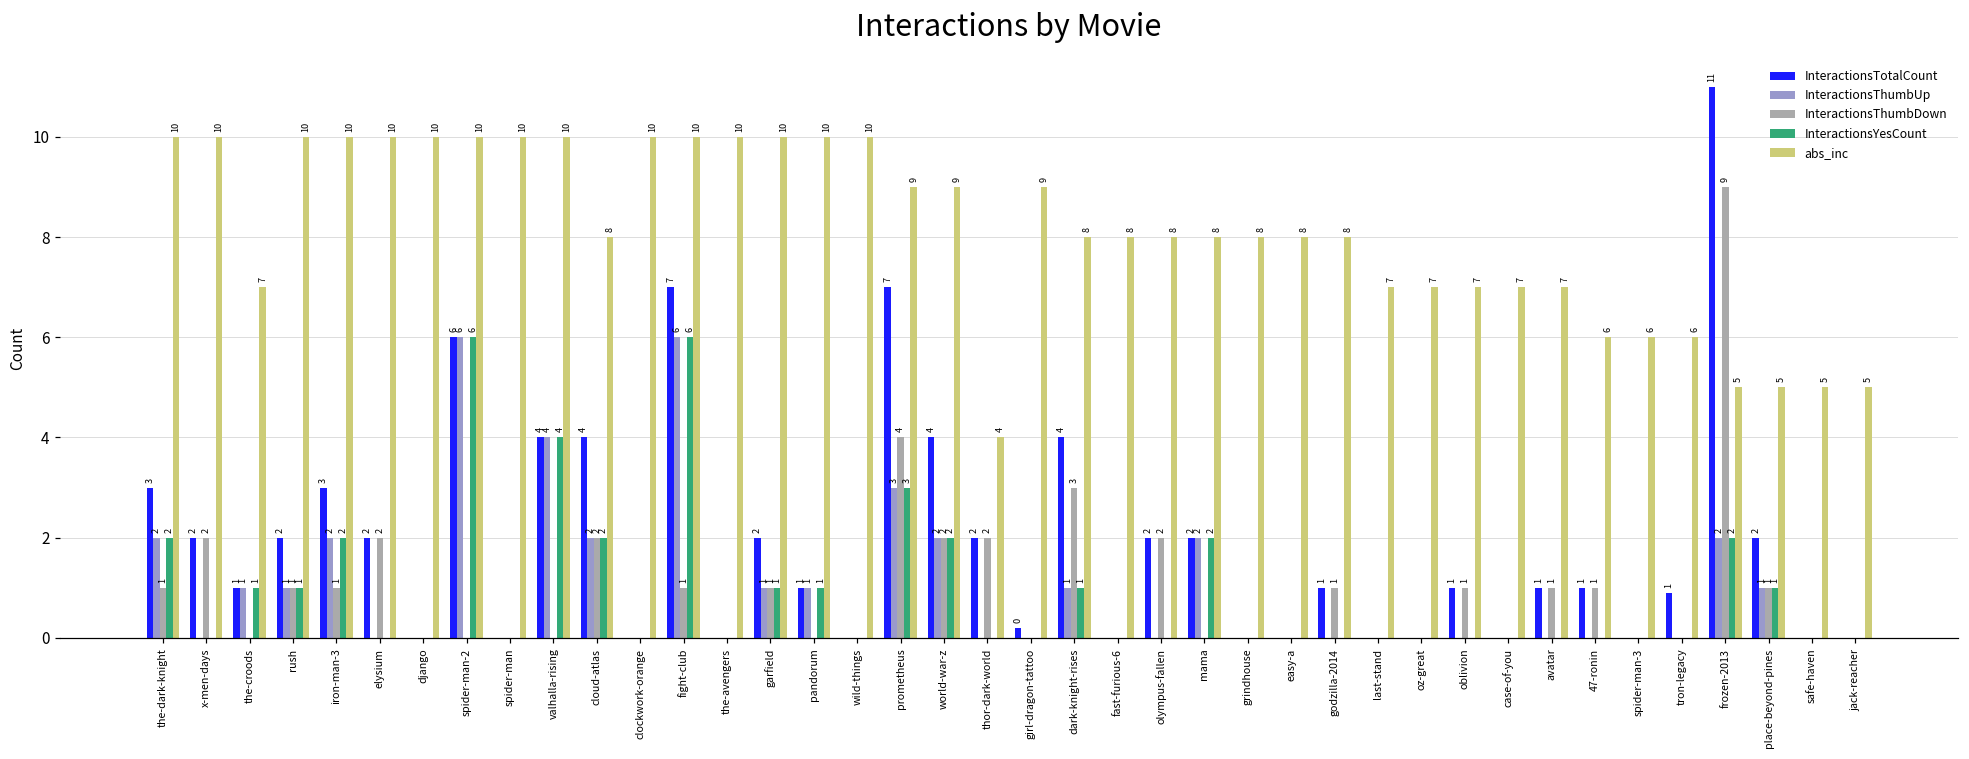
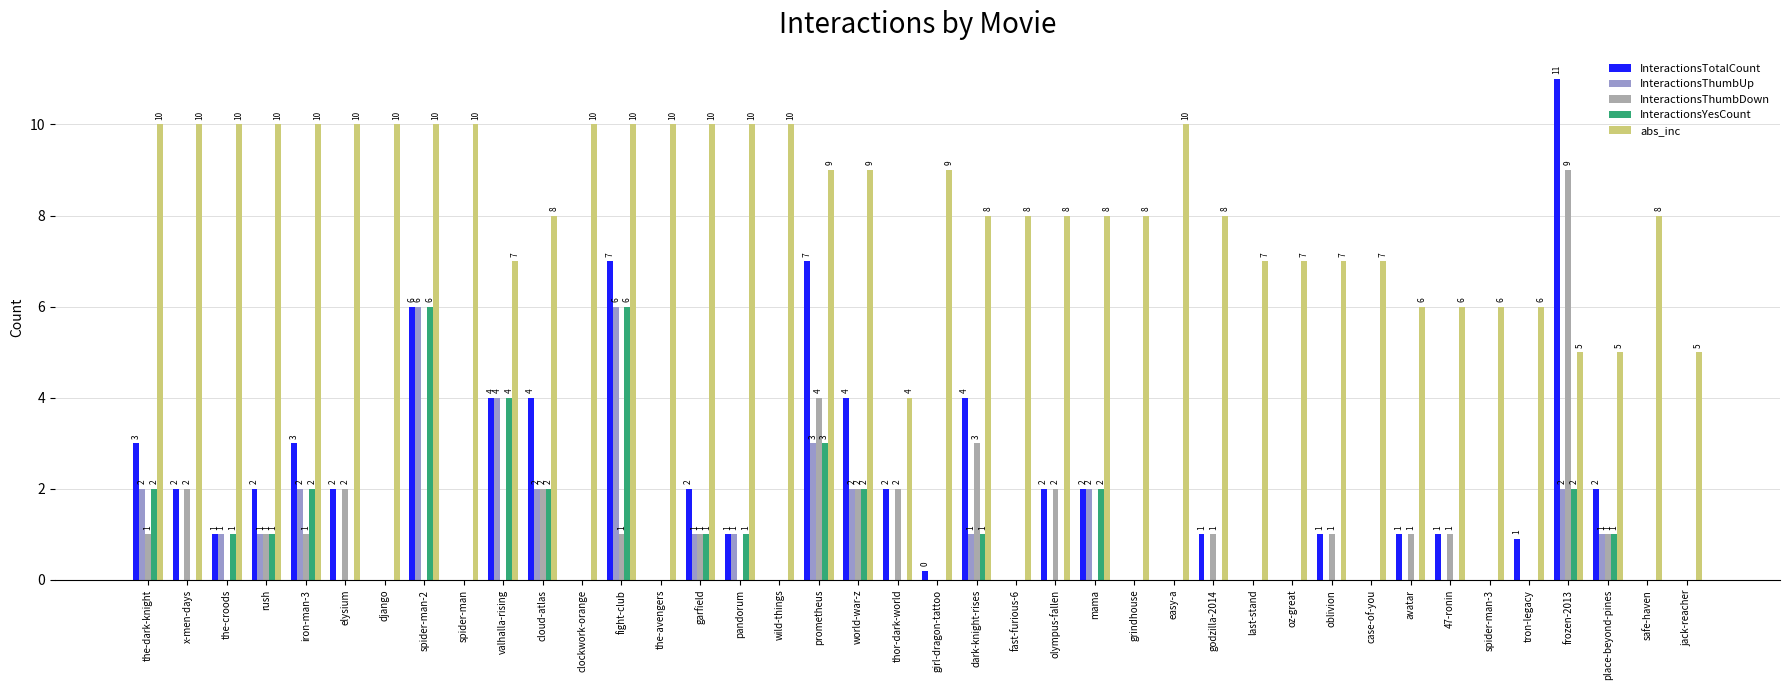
  {
    "InteractionsTotalCount": {
      "the-dark-knight": 3,
      "x-men-days": 2,
      "rush": 2,
      "iron-man-3": 3,
      "elysium": 2,
      "cloud-atlas": 4,
      "fight-club": 7,
      "garfield": 2,
      "prometheus": 7,
      "world-war-z": 4,
      "thor-dark-world": 2,
      "girl-dragon-tattoo": 0,
      "dark-knight-rises": 4,
      "olympus-fallen": 2,
      "godzilla-2014": 1,
      "oblivion": 1,
      "avatar": 1,
      "47-ronin": 1,
      "tron-legacy": 1,
      "frozen-2013": 11,
      "place-beyond-pines": 2
    },
    "InteractionsYesCount": {
      "the-dark-knight": 2,
      "the-croods": 1,
      "iron-man-3": 2,
      "spider-man-2": 6,
      "valhalla-rising": 4,
      "fight-club": 6,
      "pandorum": 1,
      "prometheus": 3,
      "dark-knight-rises": 1,
      "mama": 2,
      "frozen-2013": 2
    },
    "abs_inc": {
      "the-dark-knight": 10,
      "x-men-days": 10,
-     "the-croods": 7,
+     "the-croods": 10,
      "rush": 10,
      "iron-man-3": 10,
      "elysium": 10,
      "django": 10,
      "spider-man-2": 10,
      "spider-man": 10,
-     "valhalla-rising": 10,
+     "valhalla-rising": 7,
      "cloud-atlas": 8,
      "clockwork-orange": 10,
      "fight-club": 10,
      "the-avengers": 10,
      "garfield": 10,
      "pandorum": 10,
      "wild-things": 10,
      "prometheus": 9,
      "world-war-z": 9,
      "thor-dark-world": 4,
      "girl-dragon-tattoo": 9,
      "dark-knight-rises": 8,
      "fast-furious-6": 8,
      "olympus-fallen": 8,
      "mama": 8,
      "grindhouse": 8,
-     "easy-a": 8,
+     "easy-a": 10,
      "godzilla-2014": 8,
      "last-stand": 7,
      "oz-great": 7,
      "oblivion": 7,
      "case-of-you": 7,
-     "avatar": 7,
+     "avatar": 6,
      "47-ronin": 6,
      "spider-man-3": 6,
      "tron-legacy": 6,
      "frozen-2013": 5,
      "place-beyond-pines": 5,
-     "safe-haven": 5,
+     "safe-haven": 8,
      "jack-reacher": 5
    }
  }
